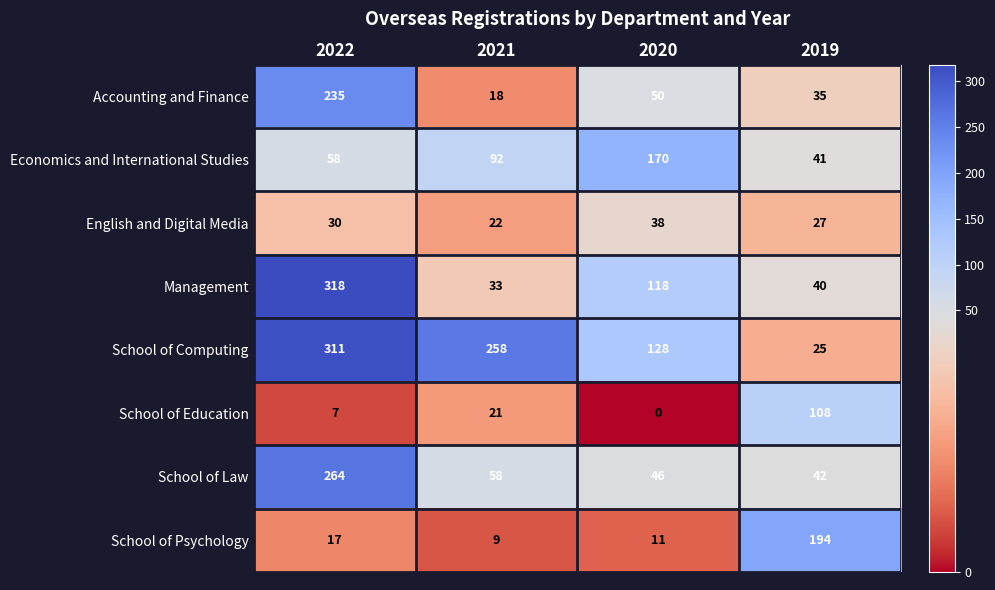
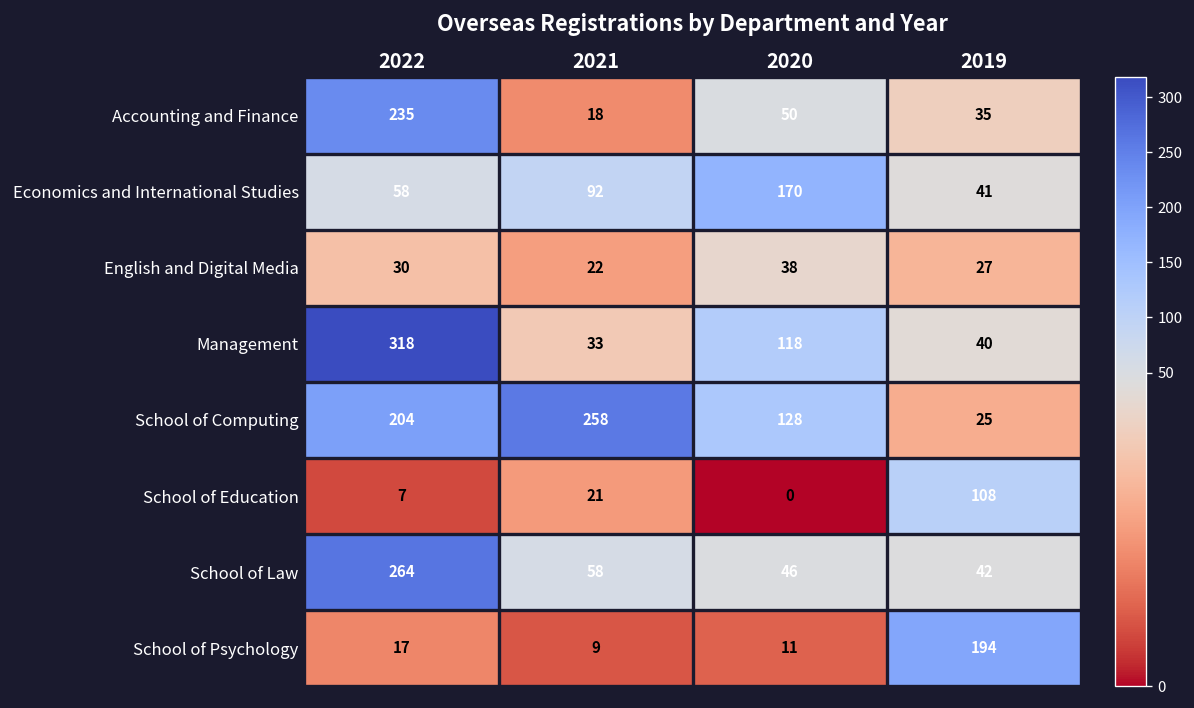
  {
    "Accounting and Finance": {
      "2022": 235,
      "2021": 18,
      "2019": 35
    },
    "Economics and International Studies": {
      "2021": 92,
      "2020": 170,
      "2019": 41
    },
    "English and Digital Media": {
      "2022": 30,
      "2021": 22,
      "2020": 38,
      "2019": 27
    },
    "Management": {
      "2022": 318,
      "2021": 33,
      "2020": 118,
      "2019": 40
    },
    "School of Computing": {
-     "2022": 311,
+     "2022": 204,
      "2021": 258,
      "2020": 128,
      "2019": 25
    },
    "School of Education": {
      "2022": 7,
      "2021": 21,
      "2020": 0,
      "2019": 108
    },
    "School of Law": {
      "2022": 264
    },
    "School of Psychology": {
      "2022": 17,
      "2021": 9,
      "2020": 11,
      "2019": 194
    }
  }
